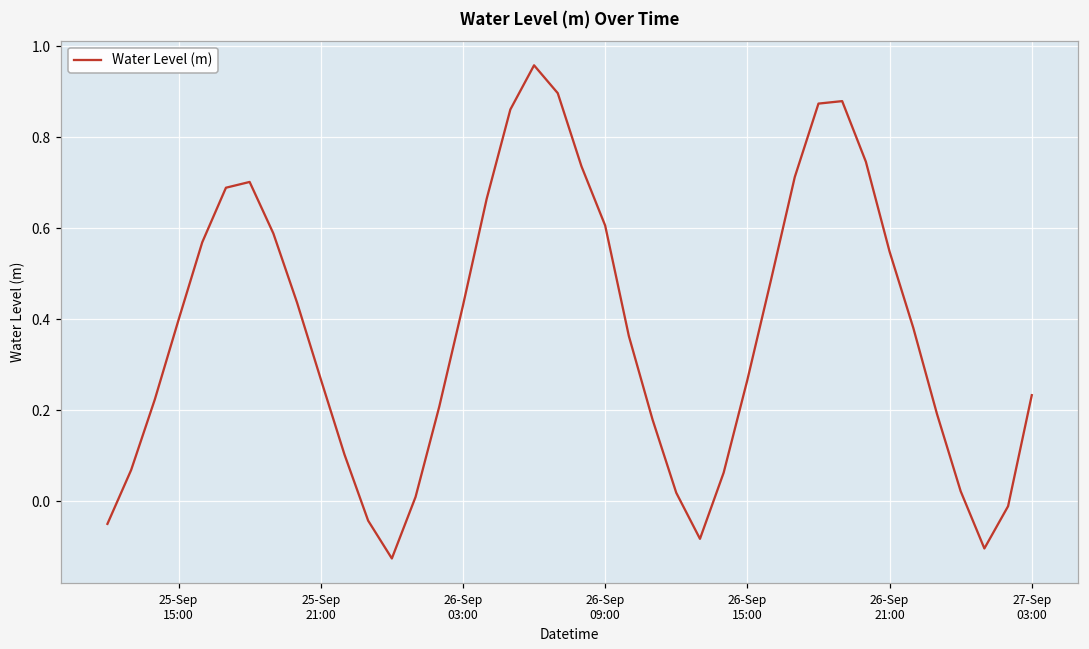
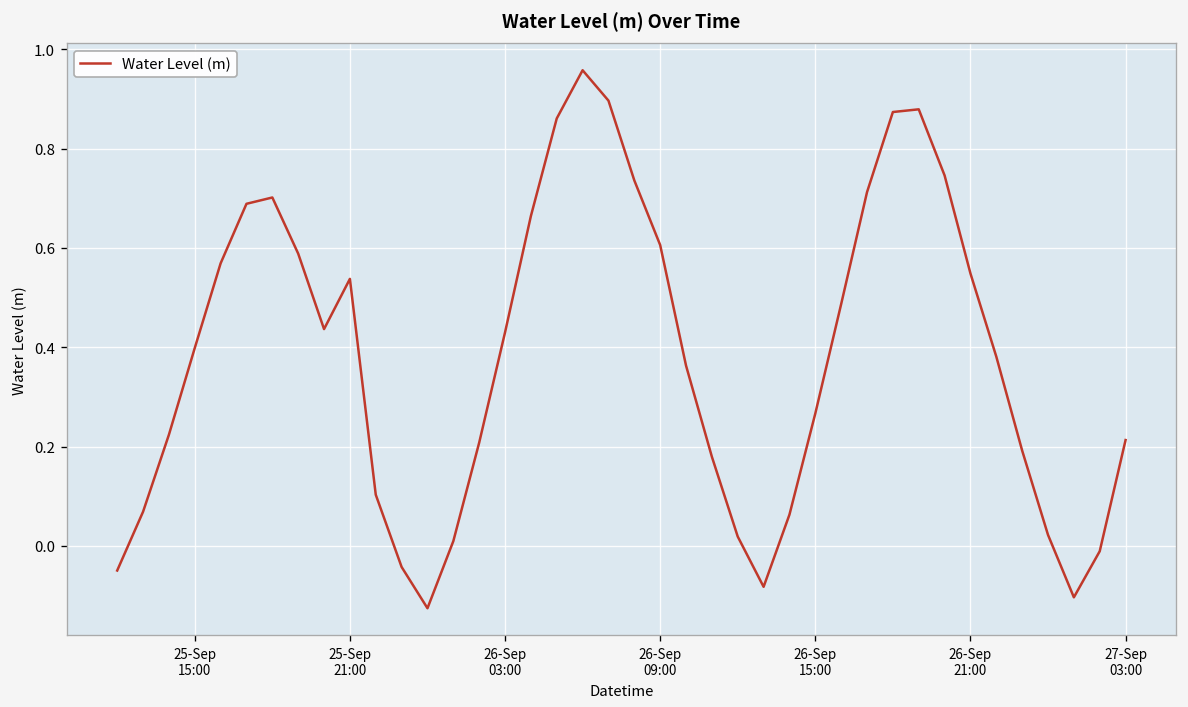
  {
    "25-Sep 15:00": 0.40,
-   "25-Sep 21:00": 0.27,
+   "25-Sep 21:00": 0.54,
    "26-Sep 03:00": 0.43,
    "26-Sep 09:00": 0.61,
    "26-Sep 15:00": 0.27,
    "26-Sep 21:00": 0.55,
-   "27-Sep 03:00": 0.23
+   "27-Sep 03:00": 0.21
  }
